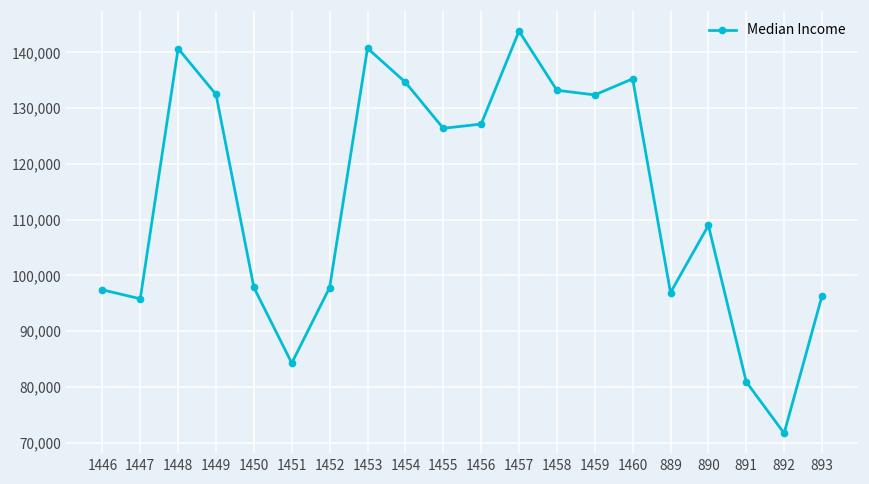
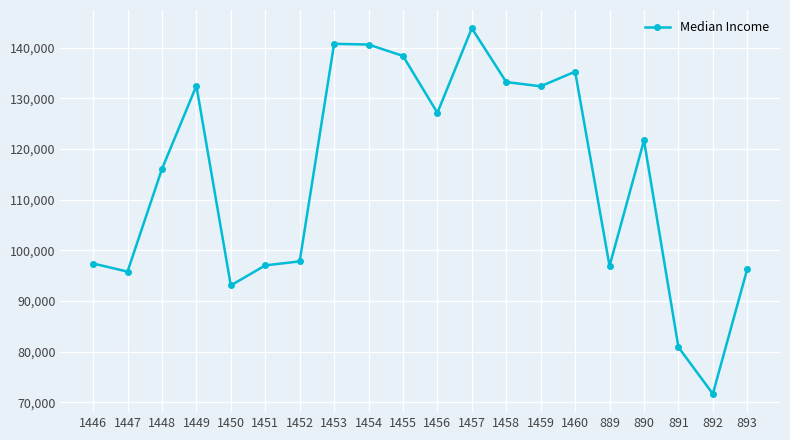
  {
    "1446": "97,000",
    "1447": "96,000",
-   "1448": "141,000",
+   "1448": "116,000",
    "1449": "132,000",
-   "1450": "98,000",
-   "1451": "84,000",
+   "1450": "93,000",
+   "1451": "97,000",
    "1452": "98,000",
    "1453": "141,000",
-   "1454": "135,000",
-   "1455": "126,000",
+   "1454": "141,000",
+   "1455": "138,000",
    "1456": "127,000",
    "1457": "144,000",
    "1458": "133,000",
    "1459": "132,000",
    "1460": "135,000",
    "889": "97,000",
-   "890": "109,000",
+   "890": "122,000",
    "891": "81,000",
    "892": "72,000",
    "893": "96,000"
  }
